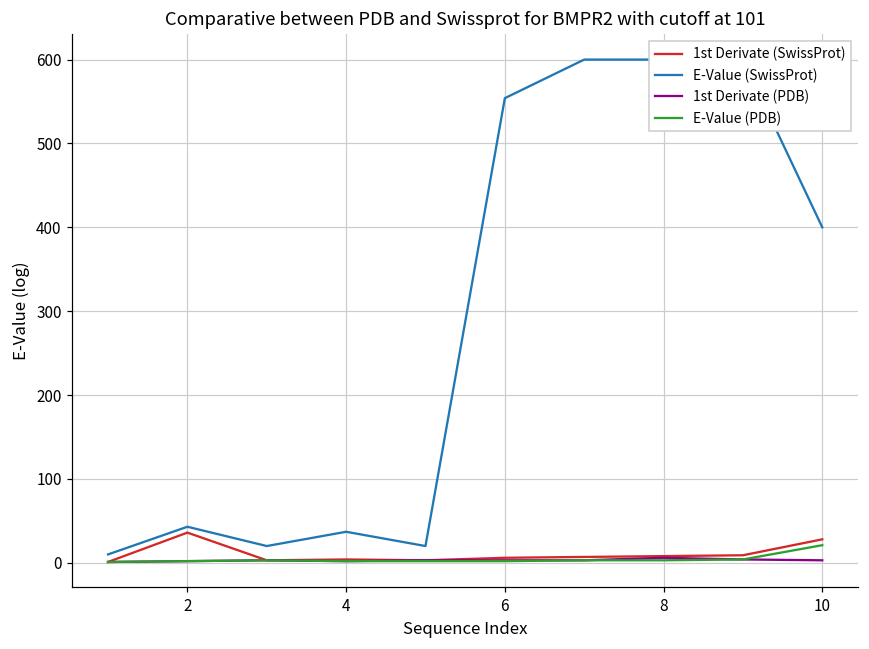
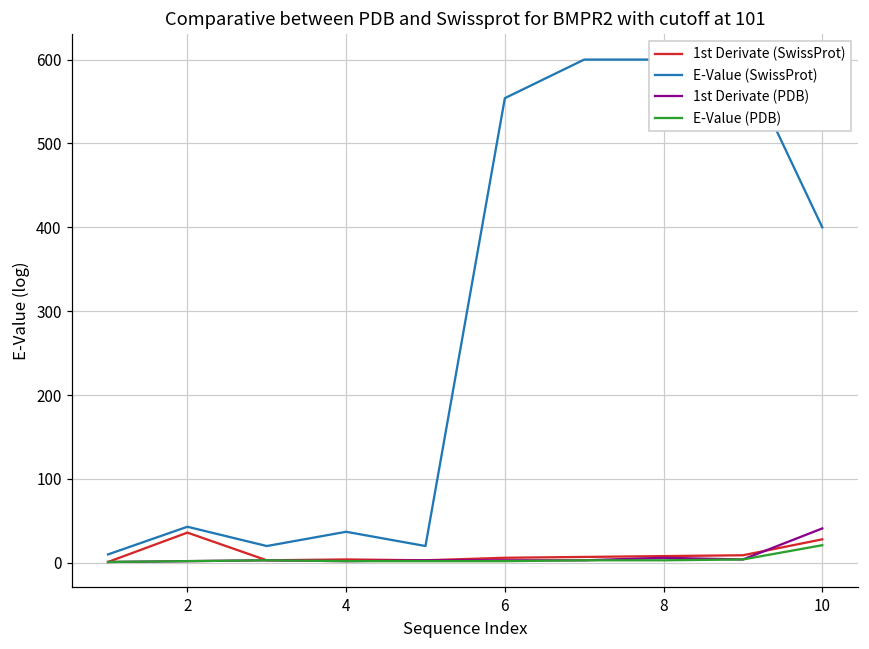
  {
    "1st Derivate (SwissProt)": {
      "2": 40,
      "10": 30
    },
    "E-Value (SwissProt)": {
      "2": 40,
      "4": 40,
      "6": 550,
      "10": 400
    },
    "1st Derivate (PDB)": {
-     "10": 0
+     "10": 40
    },
    "E-Value (PDB)": {
      "10": 20
    }
  }
